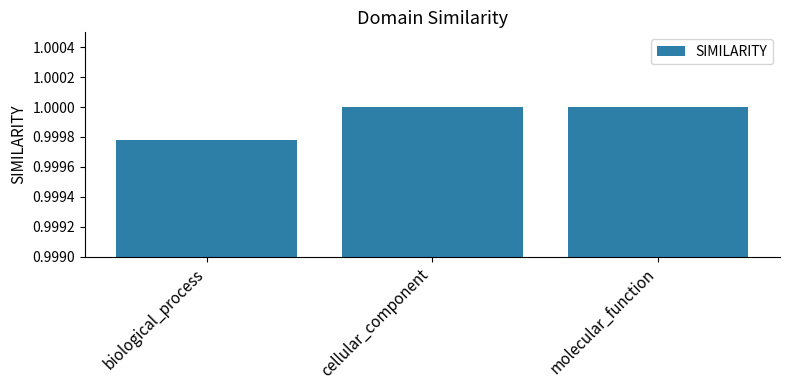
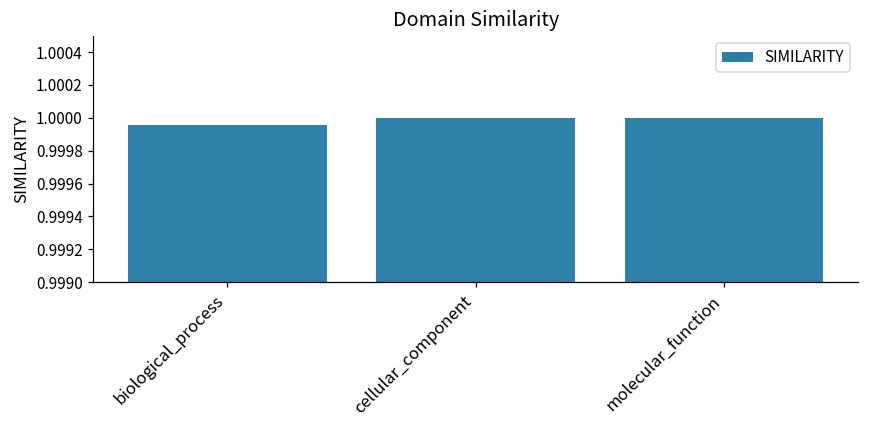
  {
-   "biological_process": 0.99978,
+   "biological_process": 0.99995,
    "cellular_component": 1.00000,
    "molecular_function": 1.00000
  }
